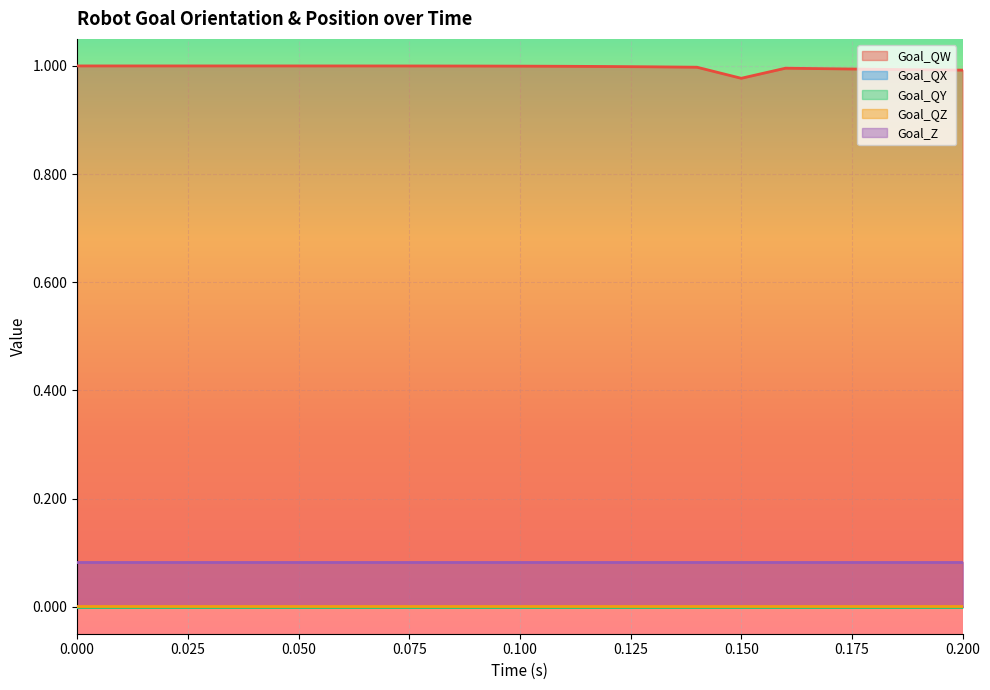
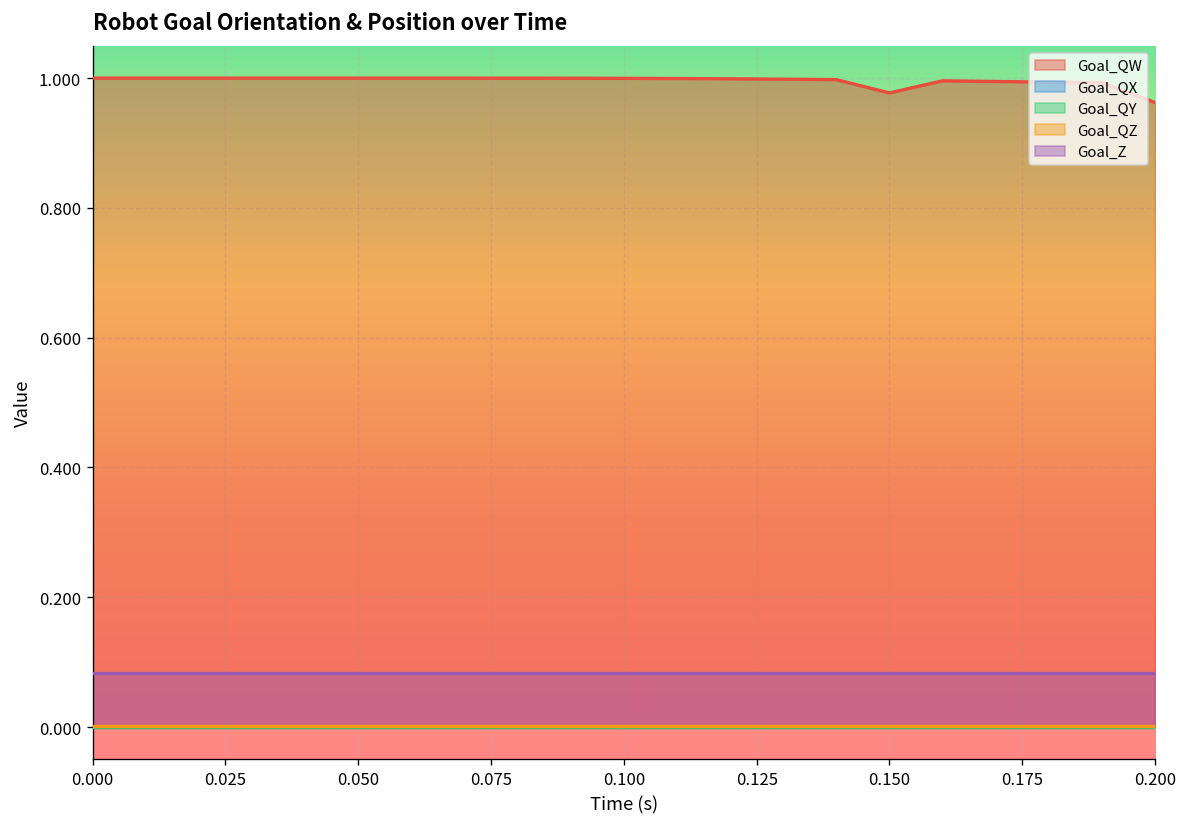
  {
    "Goal_QW": {
      "0.000": 1.00,
      "0.050": 1.00,
      "0.100": 1.00,
      "0.150": 0.98,
-     "0.200": 0.99
+     "0.200": 0.96
    },
    "Goal_Z": {
      "0.000": 0.08,
      "0.050": 0.08,
      "0.100": 0.08,
      "0.150": 0.08,
      "0.200": 0.08
    }
  }
